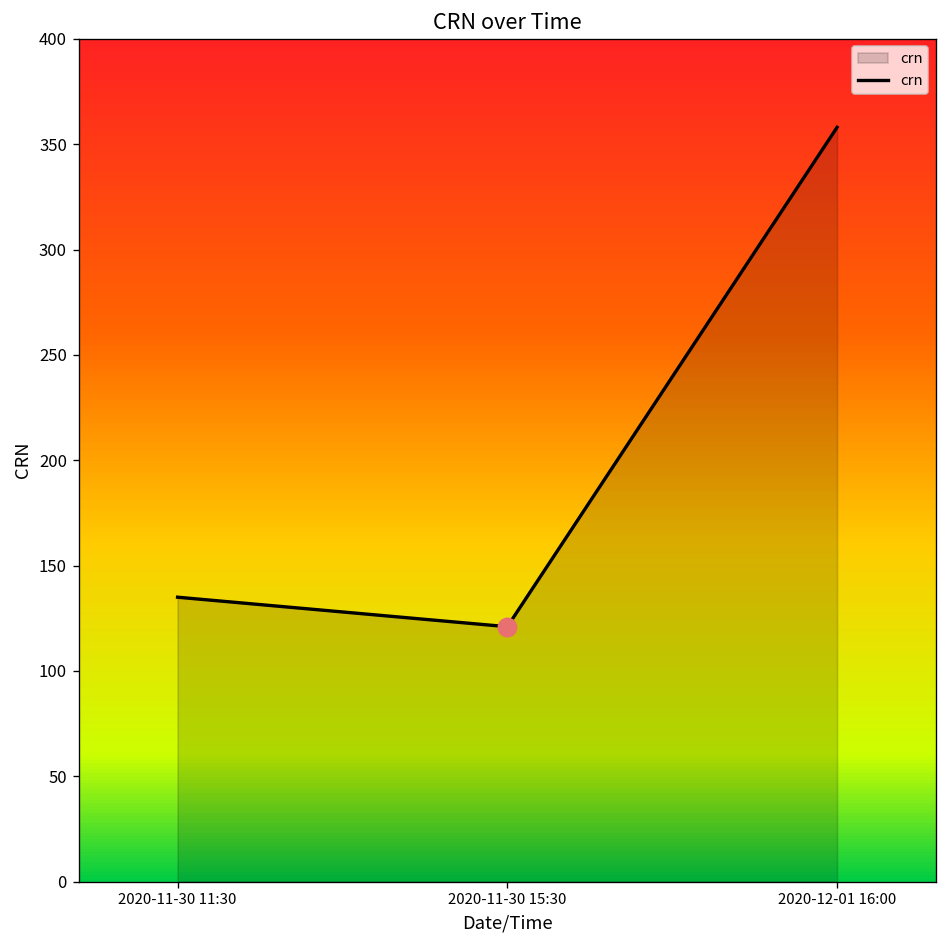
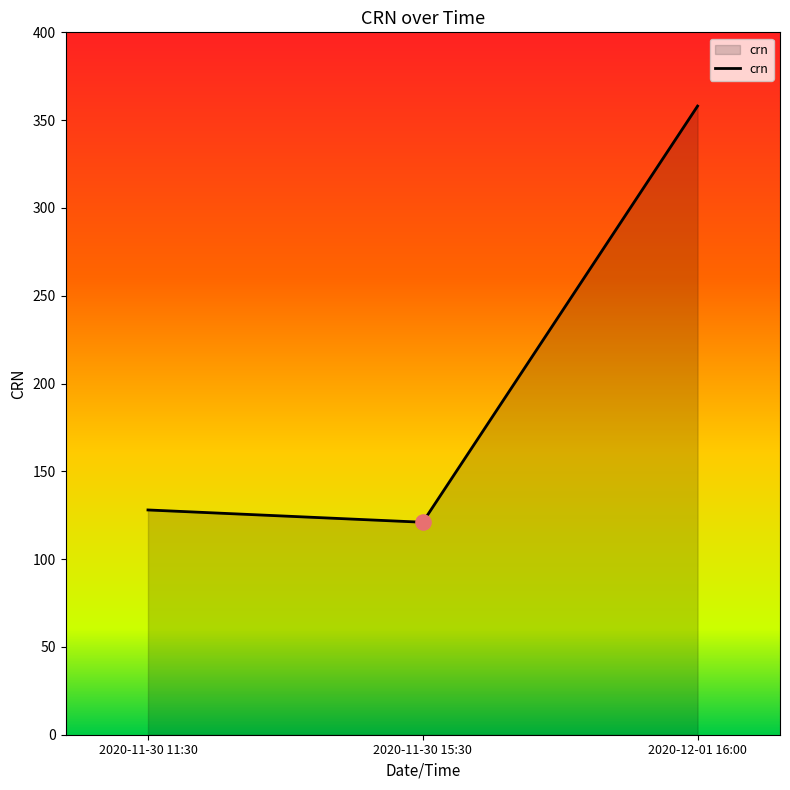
  {
    "crn": {
-     "2020-11-30 11:30": 135,
+     "2020-11-30 11:30": 128,
      "2020-12-01 16:00": 358
    }
  }
